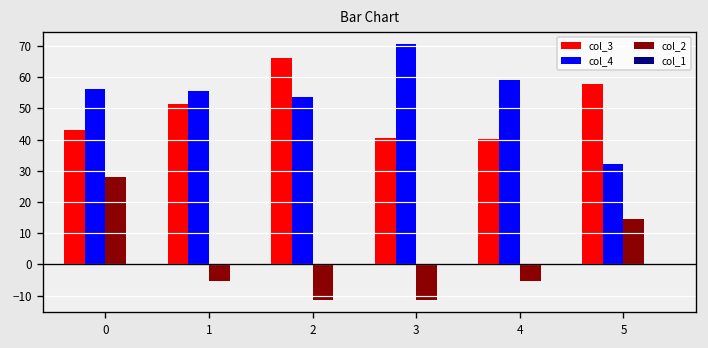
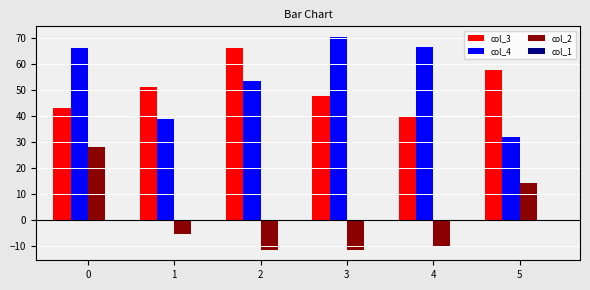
  {
    "col_3": {
      "0": 43,
      "1": 51,
      "2": 66,
-     "3": 41,
+     "3": 48,
      "4": 40,
      "5": 58
    },
    "col_4": {
-     "0": 56,
-     "1": 55,
+     "0": 66,
+     "1": 39,
      "2": 54,
      "3": 71,
-     "4": 59,
+     "4": 67,
      "5": 32
    },
    "col_2": {
      "0": 28,
      "1": -5,
      "2": -11,
      "3": -11,
-     "4": -6,
+     "4": -10,
      "5": 15
    },
    "col_1": {
      "0": 0,
      "1": 0,
      "2": 0,
      "3": 0,
      "4": 0,
      "5": 0
    }
  }
